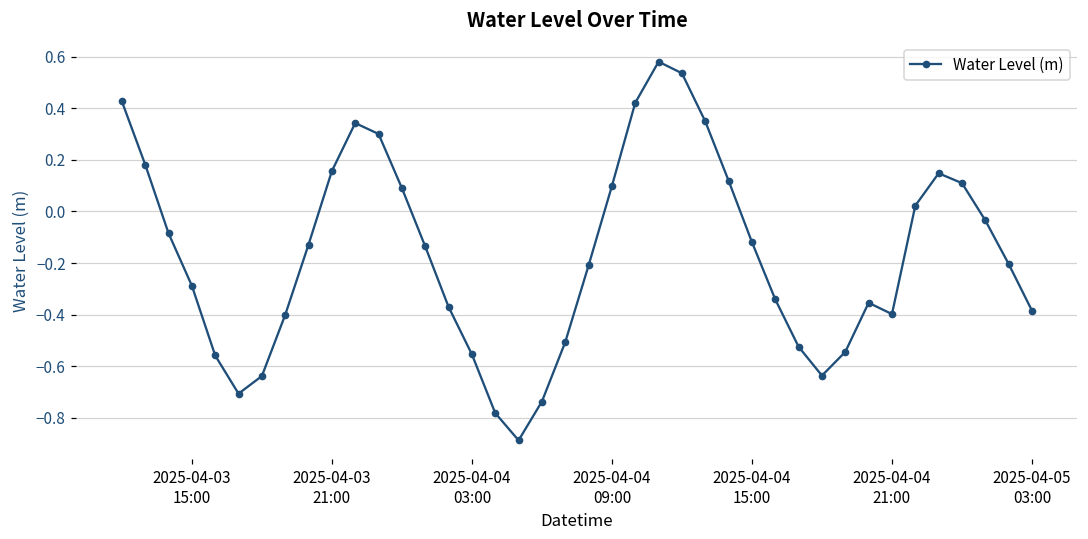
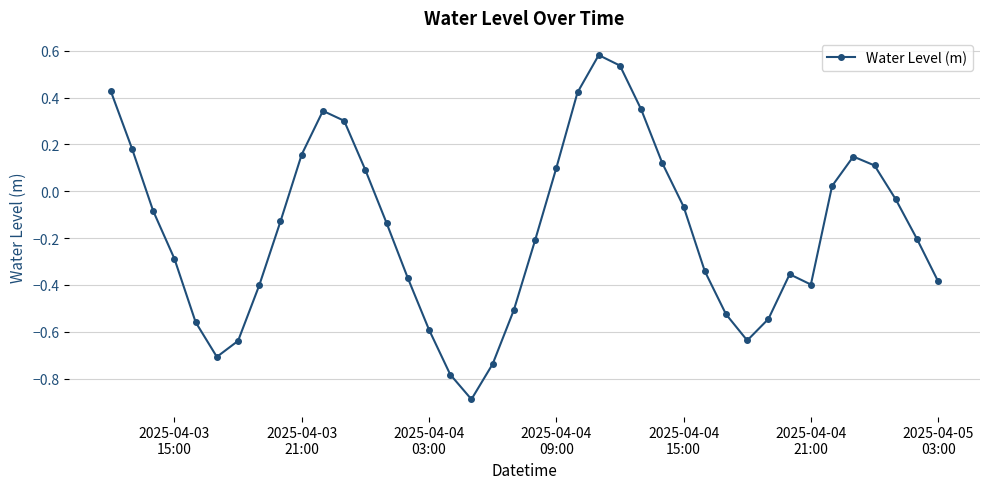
  {
    "2025-04-03 15:00": -0.29,
    "2025-04-03 21:00": 0.16,
-   "2025-04-04 03:00": -0.55,
+   "2025-04-04 03:00": -0.59,
    "2025-04-04 09:00": 0.10,
-   "2025-04-04 15:00": -0.12,
+   "2025-04-04 15:00": -0.07,
    "2025-04-04 21:00": -0.40,
    "2025-04-05 03:00": -0.39
  }
